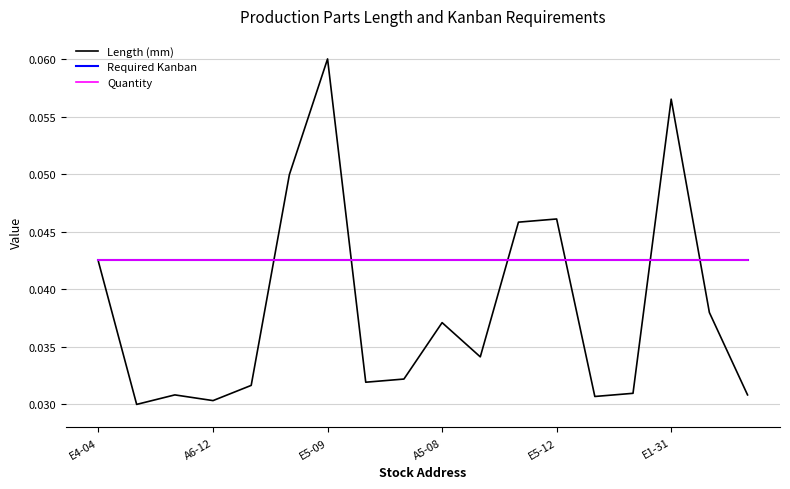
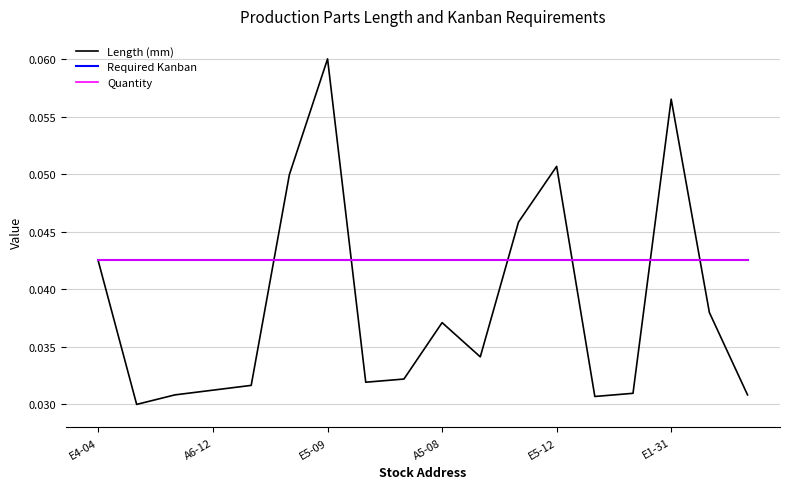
  {
    "Length (mm)": {
-     "A6-12": 0.0303,
+     "A6-12": 0.0312,
      "E5-09": 0.0600,
      "A5-08": 0.0371,
-     "E5-12": 0.0461,
+     "E5-12": 0.0507,
      "E1-31": 0.0565
    },
    "Quantity": {
      "A6-12": 0.0425,
      "E5-09": 0.0425,
      "A5-08": 0.0425,
      "E5-12": 0.0425,
      "E1-31": 0.0425
    }
  }
